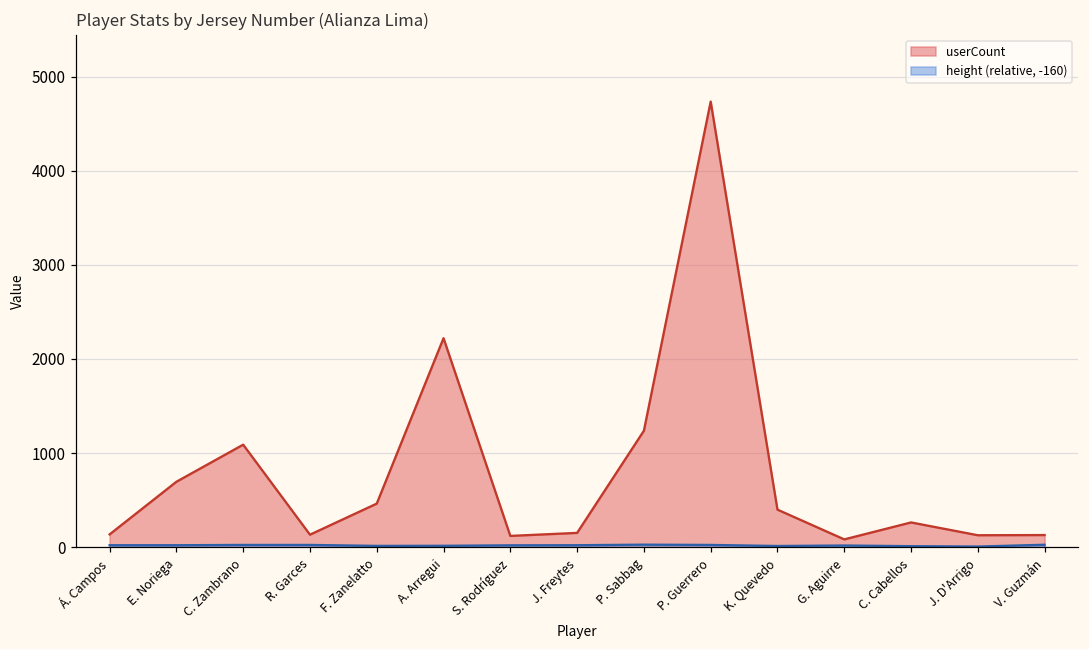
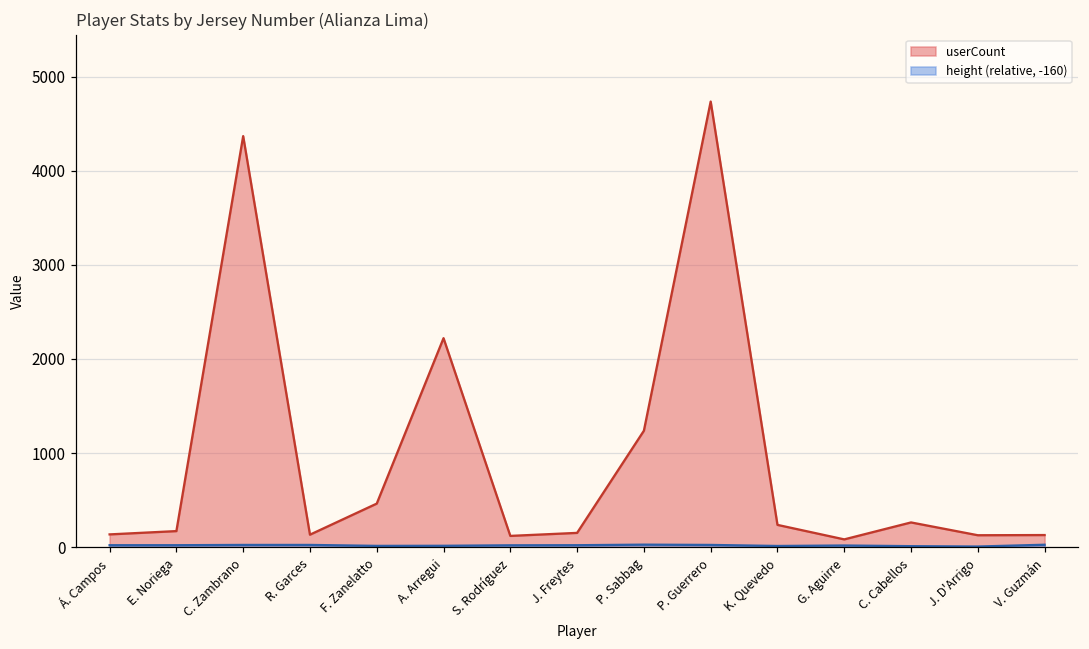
  {
    "userCount": {
      "Á. Campos": 100,
-     "E. Noriega": 700,
-     "C. Zambrano": 1100,
+     "E. Noriega": 200,
+     "C. Zambrano": 4400,
      "R. Garces": 100,
      "F. Zanelatto": 500,
      "A. Arregui": 2200,
      "S. Rodríguez": 100,
      "J. Freytes": 200,
      "P. Sabbag": 1200,
      "P. Guerrero": 4700,
-     "K. Quevedo": 400,
+     "K. Quevedo": 200,
      "G. Aguirre": 100,
      "C. Cabellos": 300,
      "J. D'Arrigo": 100,
      "V. Guzmán": 100
    },
    "height (relative, -160)": {
      "Á. Campos": 0,
      "E. Noriega": 0,
      "C. Zambrano": 0,
      "R. Garces": 0,
      "F. Zanelatto": 0,
      "A. Arregui": 0,
      "S. Rodríguez": 0,
      "J. Freytes": 0,
      "P. Sabbag": 0,
      "P. Guerrero": 0,
      "K. Quevedo": 0,
      "G. Aguirre": 0,
      "C. Cabellos": 0,
      "J. D'Arrigo": 0,
      "V. Guzmán": 0
    }
  }
